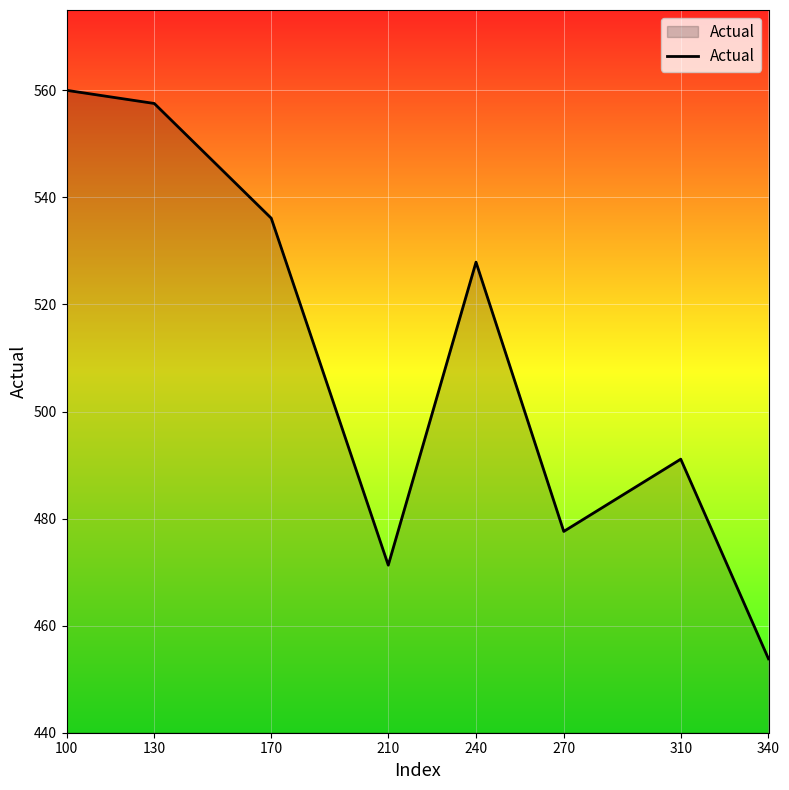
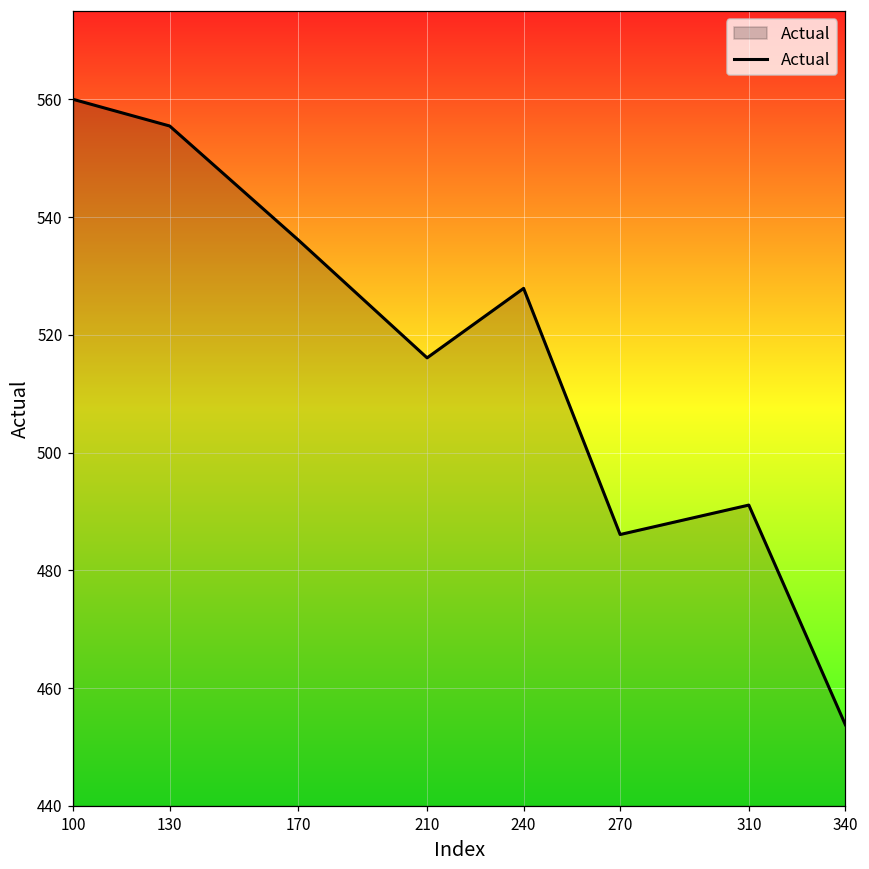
  {
    "100": 560,
-   "130": 558,
+   "130": 555,
    "170": 536,
-   "210": 471,
+   "210": 516,
    "240": 528,
-   "270": 478,
+   "270": 486,
    "310": 491,
    "340": 454
  }
